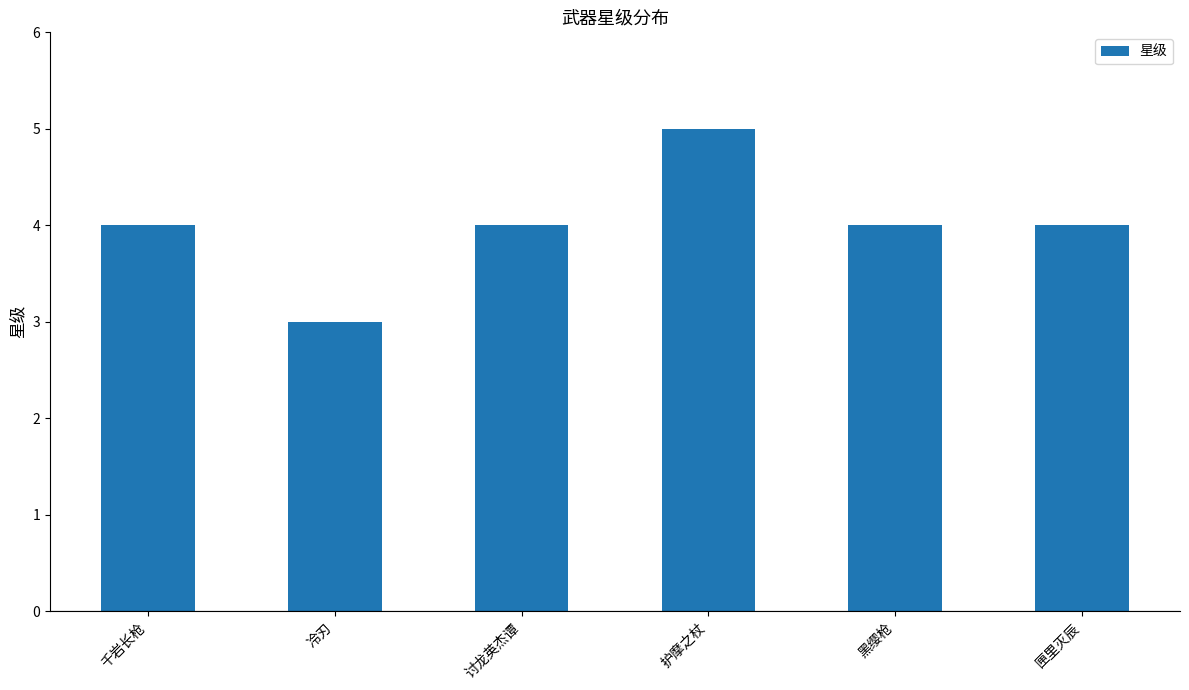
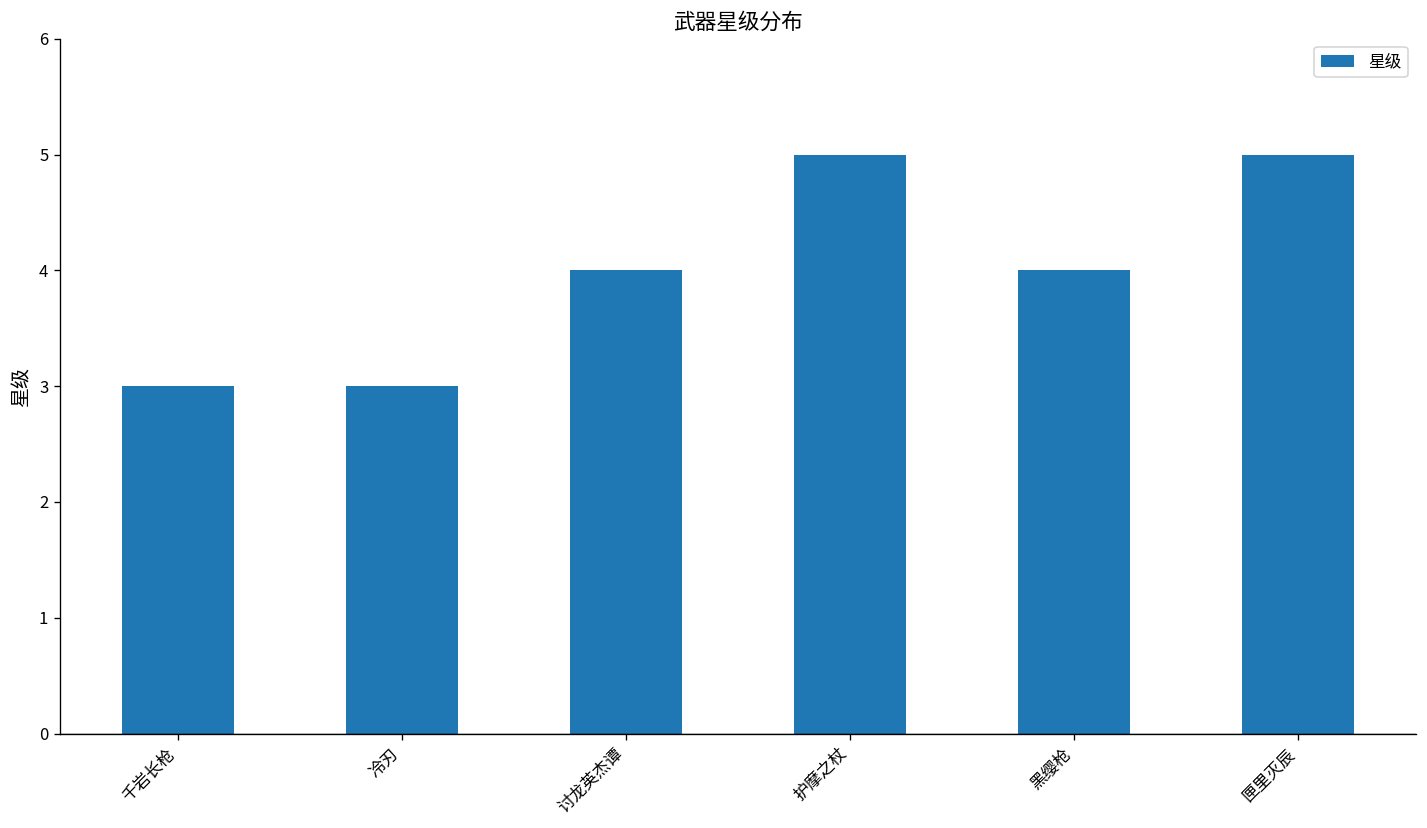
  {
-   "千岩长枪": 4,
+   "千岩长枪": 3,
    "冷刃": 3,
    "讨龙英杰谭": 4,
    "护摩之杖": 5,
    "黑缨枪": 4,
-   "匣里灭辰": 4
+   "匣里灭辰": 5
  }
